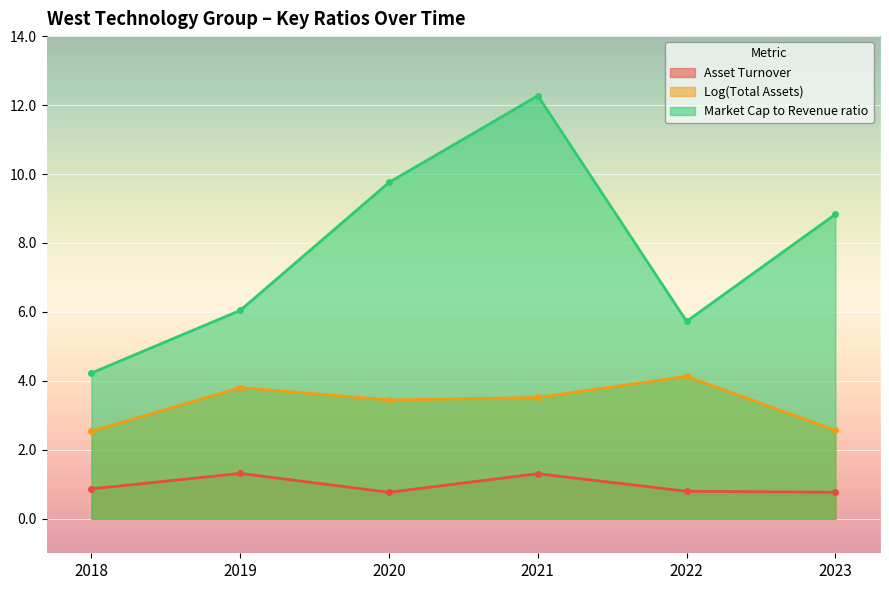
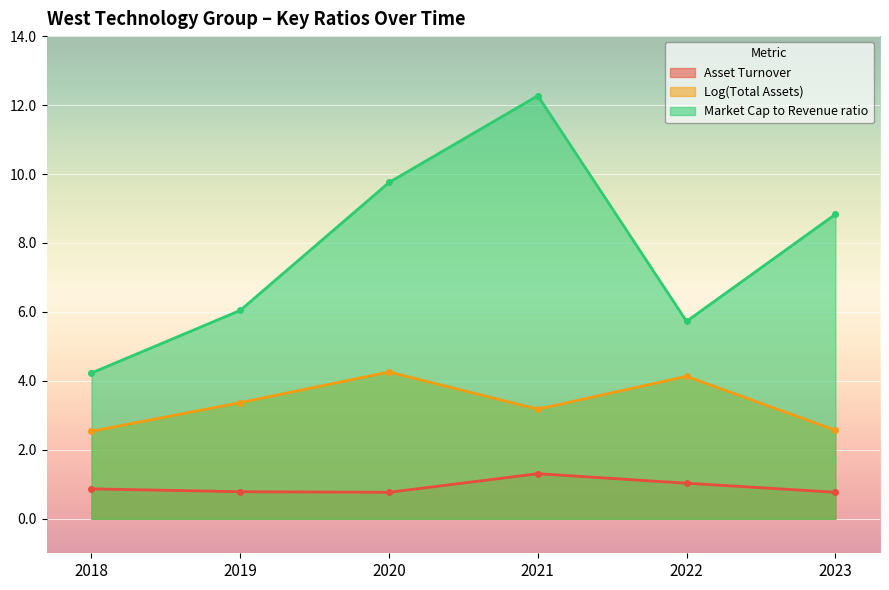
  {
    "Asset Turnover": {
      "2018": 0.9,
-     "2019": 1.3,
+     "2019": 0.8,
      "2020": 0.8,
      "2021": 1.3,
-     "2022": 0.8,
+     "2022": 1.0,
      "2023": 0.8
    },
    "Log(Total Assets)": {
      "2018": 2.5,
-     "2019": 3.8,
-     "2020": 3.4,
-     "2021": 3.5,
+     "2019": 3.4,
+     "2020": 4.3,
+     "2021": 3.2,
      "2022": 4.1,
      "2023": 2.6
    },
    "Market Cap to Revenue ratio": {
      "2018": 4.2,
      "2019": 6.0,
      "2020": 9.8,
      "2021": 12.3,
      "2022": 5.7,
      "2023": 8.8
    }
  }
